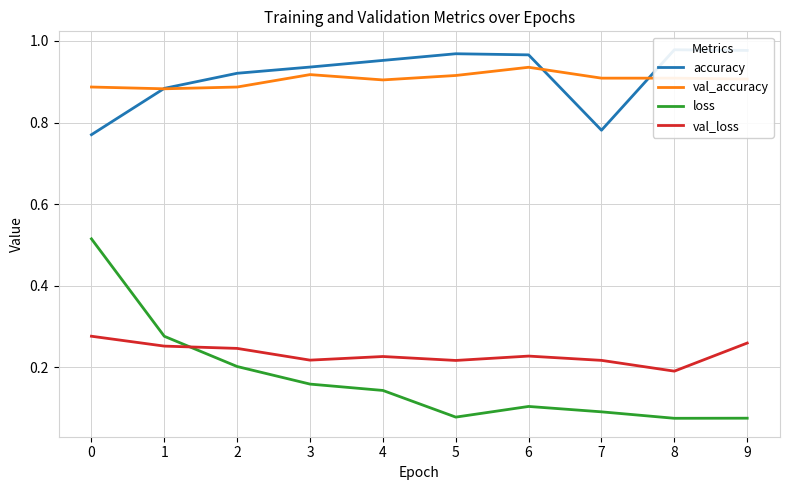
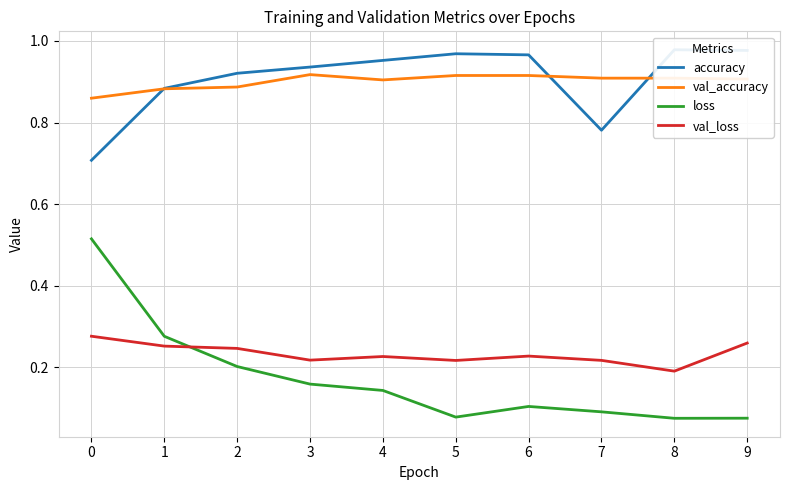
  {
    "accuracy": {
-     "0": 0.77,
+     "0": 0.71,
      "2": 0.92,
      "3": 0.94,
      "4": 0.95,
      "5": 0.97,
      "6": 0.97,
      "7": 0.78
    },
    "val_accuracy": {
-     "0": 0.89,
+     "0": 0.86,
      "2": 0.89,
      "3": 0.92,
      "4": 0.90,
      "5": 0.92,
-     "6": 0.94,
+     "6": 0.92,
      "7": 0.91
    },
    "loss": {
      "0": 0.51,
      "1": 0.28,
      "2": 0.20,
      "3": 0.16,
      "4": 0.14,
      "5": 0.08,
      "6": 0.10,
      "7": 0.09,
      "8": 0.08,
      "9": 0.08
    },
    "val_loss": {
      "0": 0.28,
      "1": 0.25,
      "2": 0.25,
      "3": 0.22,
      "4": 0.23,
      "5": 0.22,
      "6": 0.23,
      "7": 0.22,
      "8": 0.19,
      "9": 0.26
    }
  }
